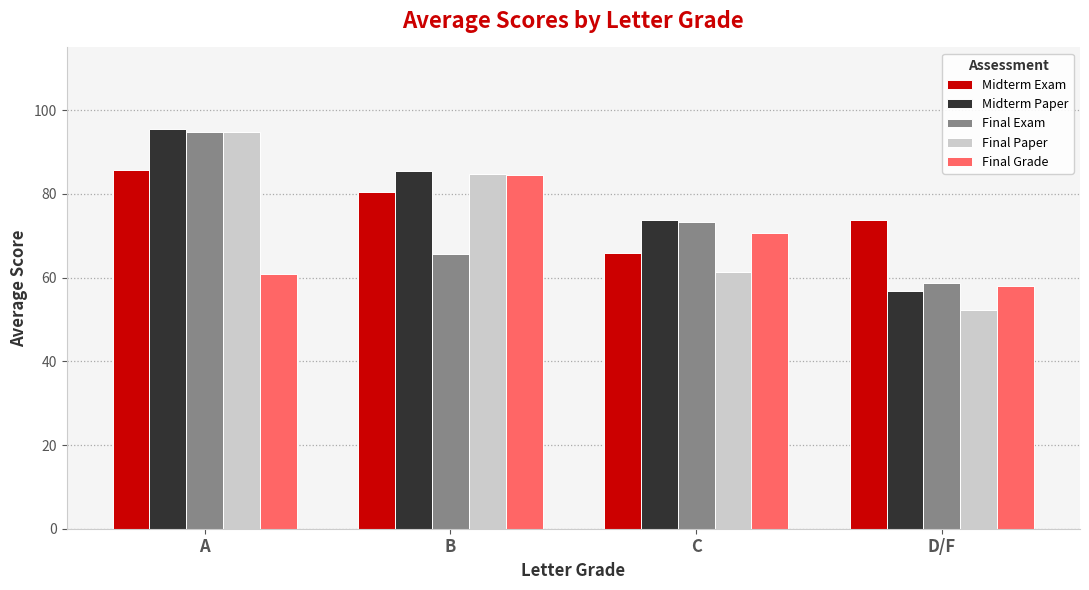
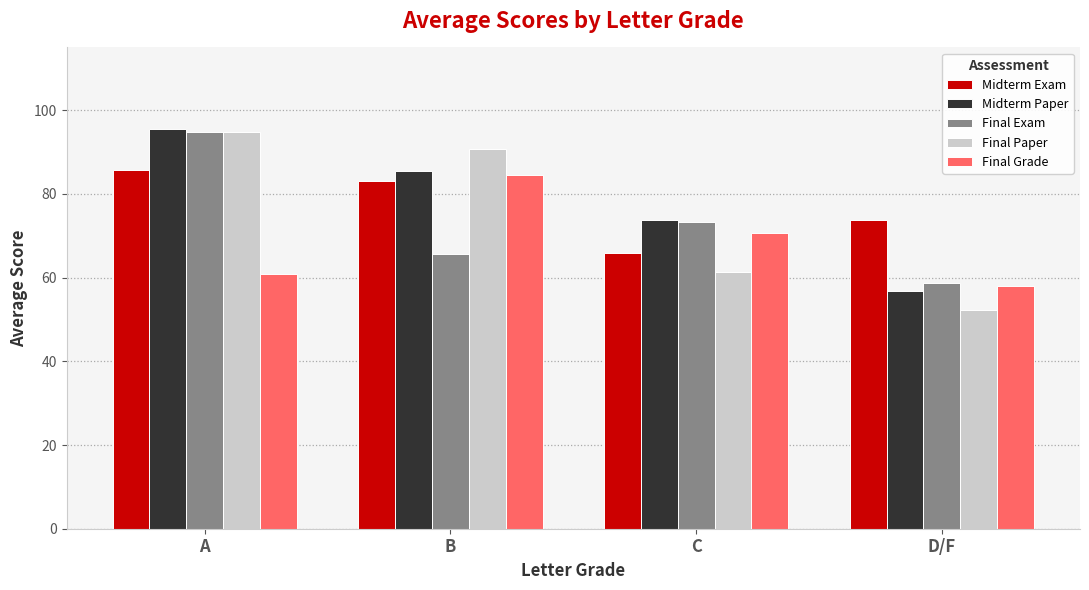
  {
    "Midterm Exam": {
      "A": 86,
-     "B": 81,
+     "B": 83,
      "C": 66,
      "D/F": 74
    },
    "Midterm Paper": {
      "A": 96,
      "B": 86,
      "C": 74,
      "D/F": 57
    },
    "Final Exam": {
      "A": 95,
      "B": 66,
      "C": 73,
      "D/F": 59
    },
    "Final Paper": {
      "A": 95,
-     "B": 85,
+     "B": 91,
      "C": 61,
      "D/F": 52
    },
    "Final Grade": {
      "A": 61,
      "B": 85,
      "C": 71,
      "D/F": 58
    }
  }
